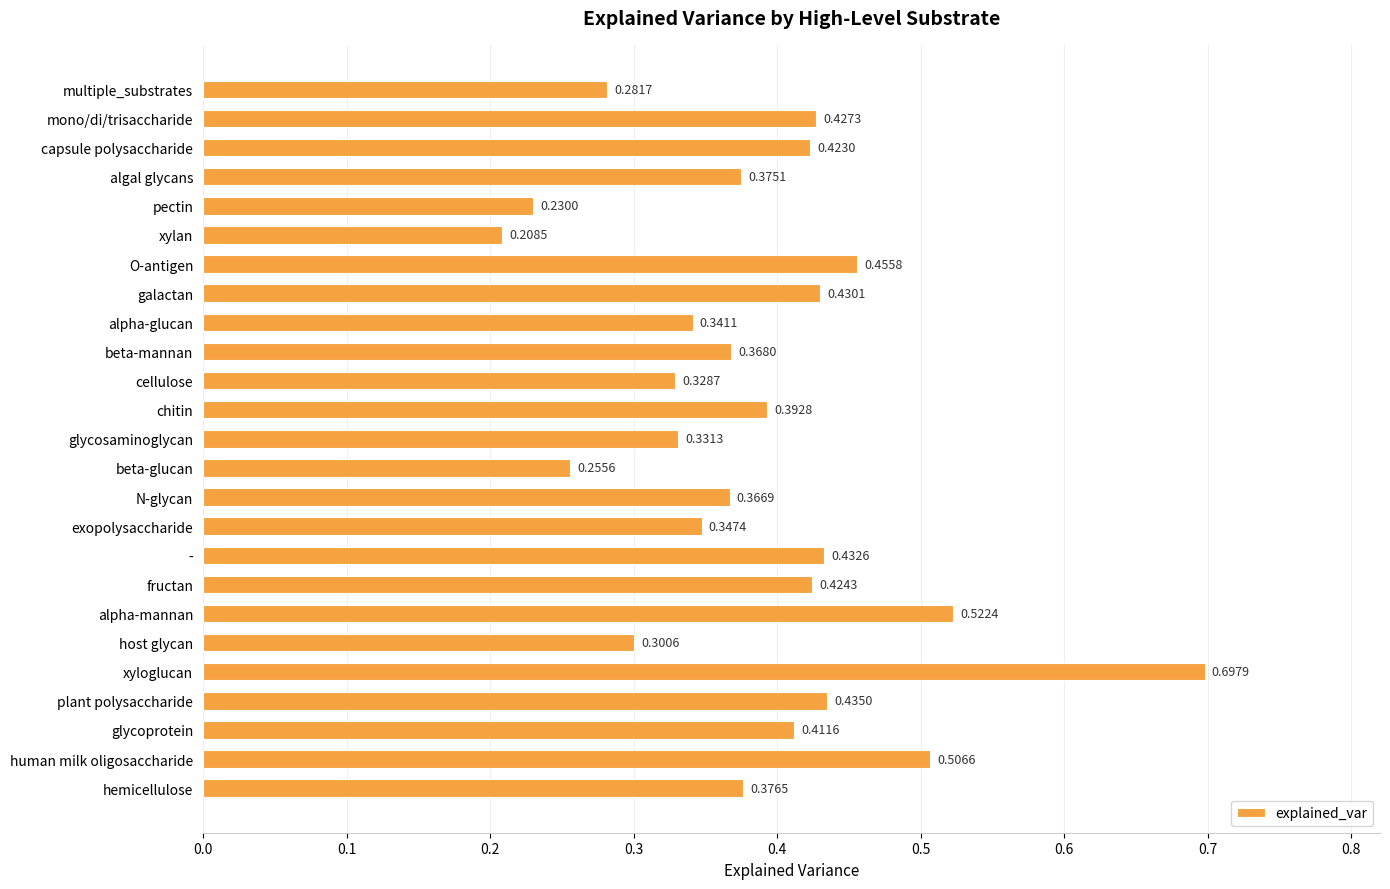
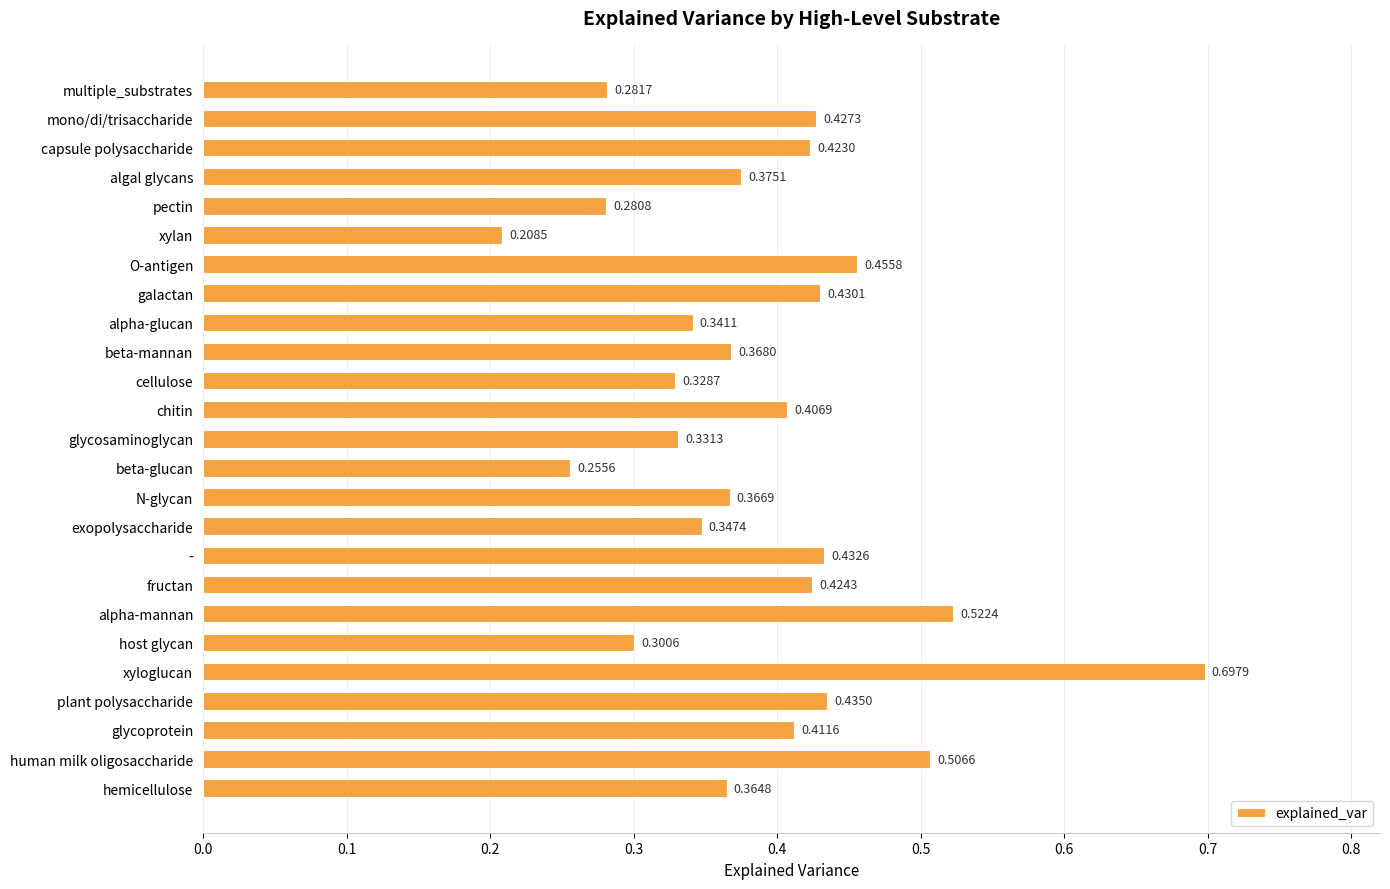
  {
    "multiple_substrates": 0.2817,
    "mono/di/trisaccharide": 0.4273,
    "capsule polysaccharide": 0.4230,
    "algal glycans": 0.3751,
-   "pectin": 0.2300,
+   "pectin": 0.2808,
    "xylan": 0.2085,
    "O-antigen": 0.4558,
    "galactan": 0.4301,
    "alpha-glucan": 0.3411,
    "beta-mannan": 0.3680,
    "cellulose": 0.3287,
-   "chitin": 0.3928,
+   "chitin": 0.4069,
    "glycosaminoglycan": 0.3313,
    "beta-glucan": 0.2556,
    "N-glycan": 0.3669,
    "exopolysaccharide": 0.3474,
    "-": 0.4326,
    "fructan": 0.4243,
    "alpha-mannan": 0.5224,
    "host glycan": 0.3006,
    "xyloglucan": 0.6979,
    "plant polysaccharide": 0.4350,
    "glycoprotein": 0.4116,
    "human milk oligosaccharide": 0.5066,
-   "hemicellulose": 0.3765
+   "hemicellulose": 0.3648
  }
